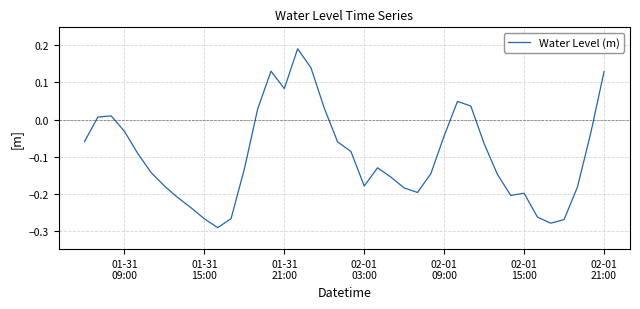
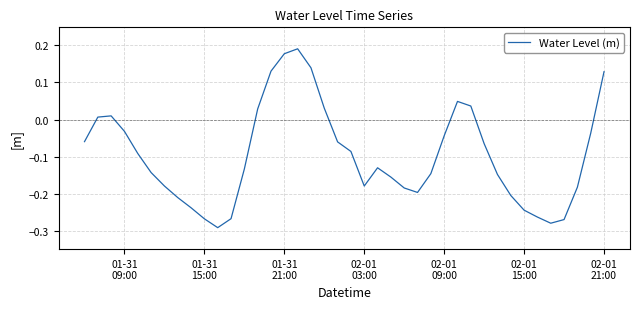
  {
    "01-31 09:00": -0.03,
    "01-31 15:00": -0.27,
-   "01-31 21:00": 0.08,
+   "01-31 21:00": 0.18,
    "02-01 03:00": -0.18,
    "02-01 09:00": -0.04,
-   "02-01 15:00": -0.20,
+   "02-01 15:00": -0.24,
    "02-01 21:00": 0.13
  }
